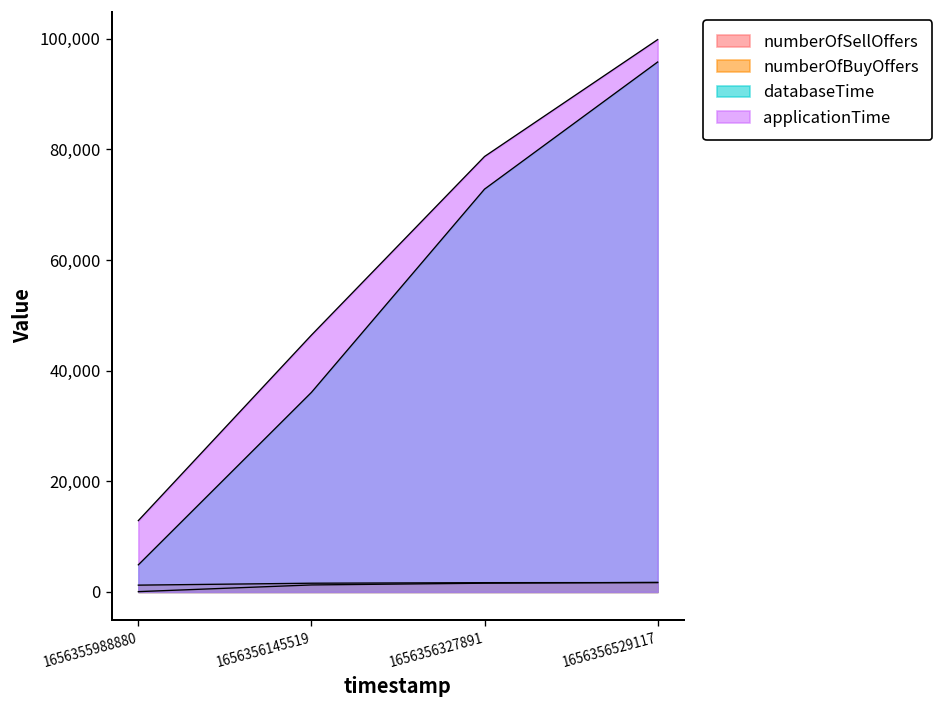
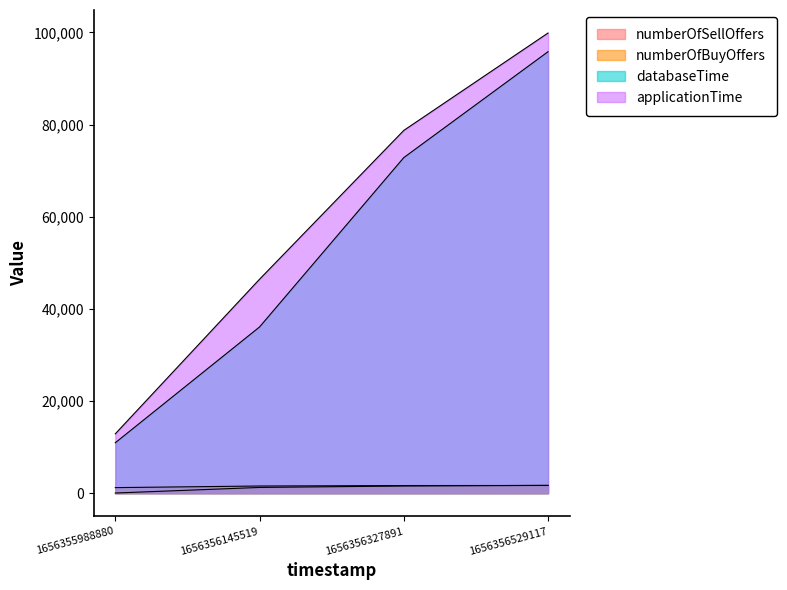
  {
    "numberOfSellOffers": {
      "1656355988880": "0"
    },
    "numberOfBuyOffers": {
      "1656355988880": "1,000"
    },
    "databaseTime": {
-     "1656355988880": "5,000",
+     "1656355988880": "11,000",
      "1656356145519": "36,000",
      "1656356327891": "73,000",
      "1656356529117": "96,000"
    },
    "applicationTime": {
      "1656355988880": "13,000",
      "1656356145519": "46,000",
      "1656356327891": "79,000",
      "1656356529117": "100,000"
    }
  }
